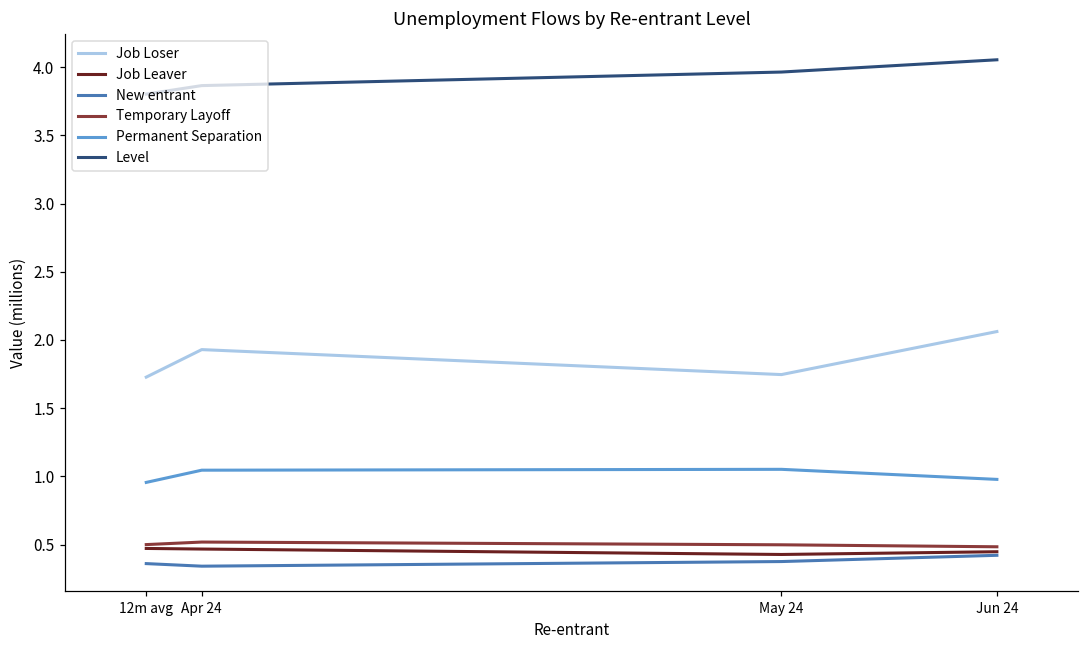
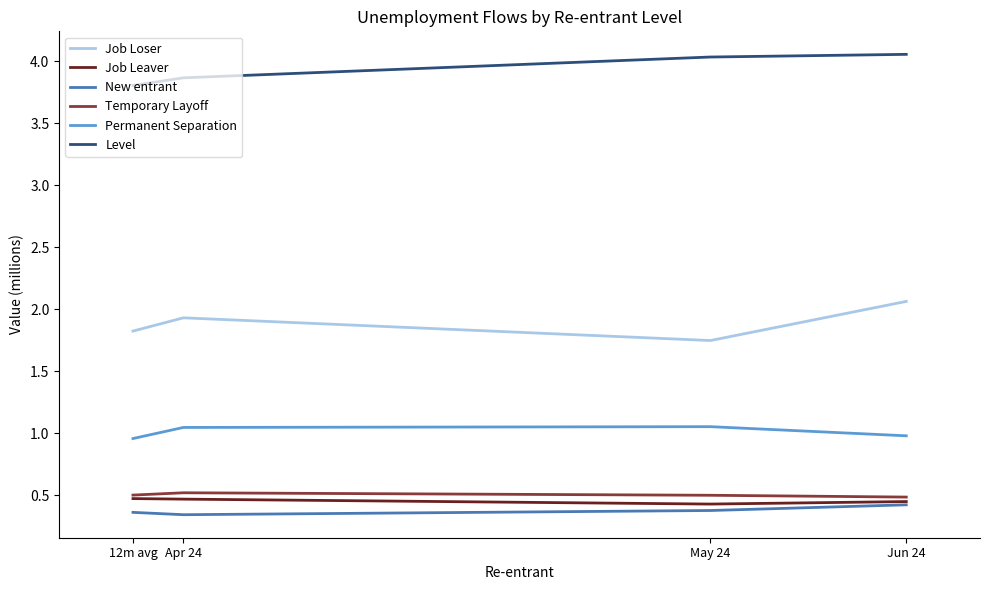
  {
    "Job Loser": {
-     "12m avg": 1.73,
+     "12m avg": 1.82,
      "Apr 24": 1.93,
      "May 24": 1.75,
      "Jun 24": 2.06
    },
    "Level": {
-     "May 24": 3.96,
+     "May 24": 4.03,
      "Jun 24": 4.05
    }
  }
